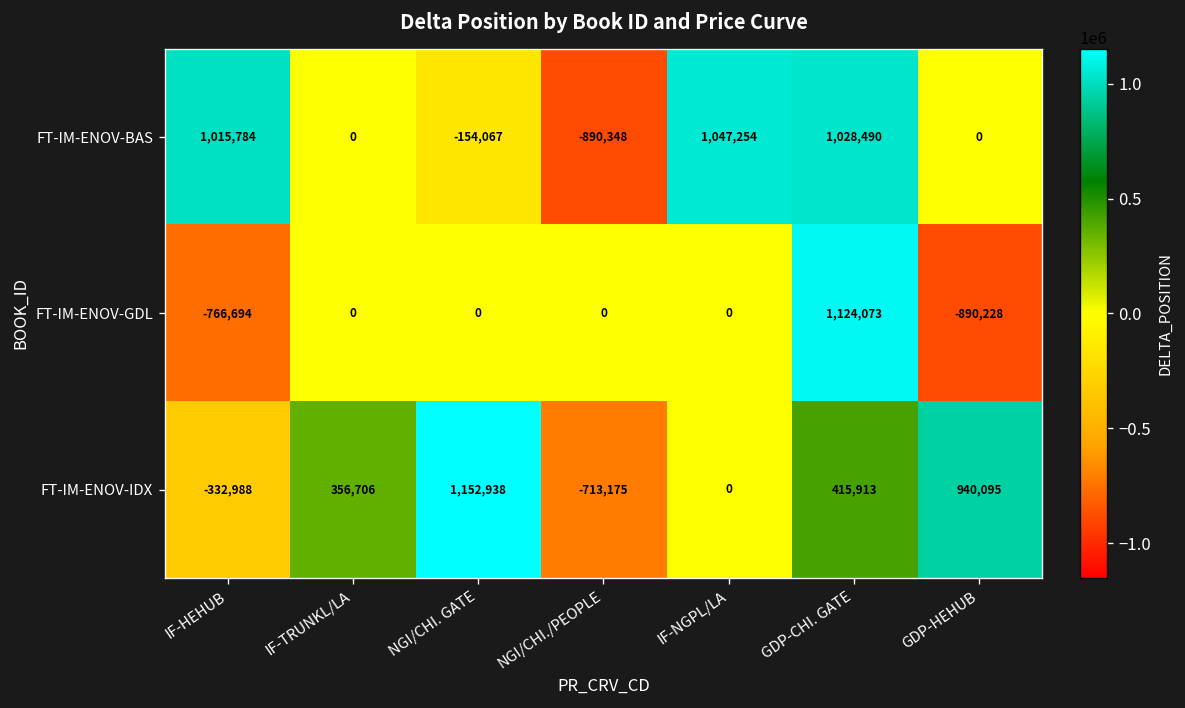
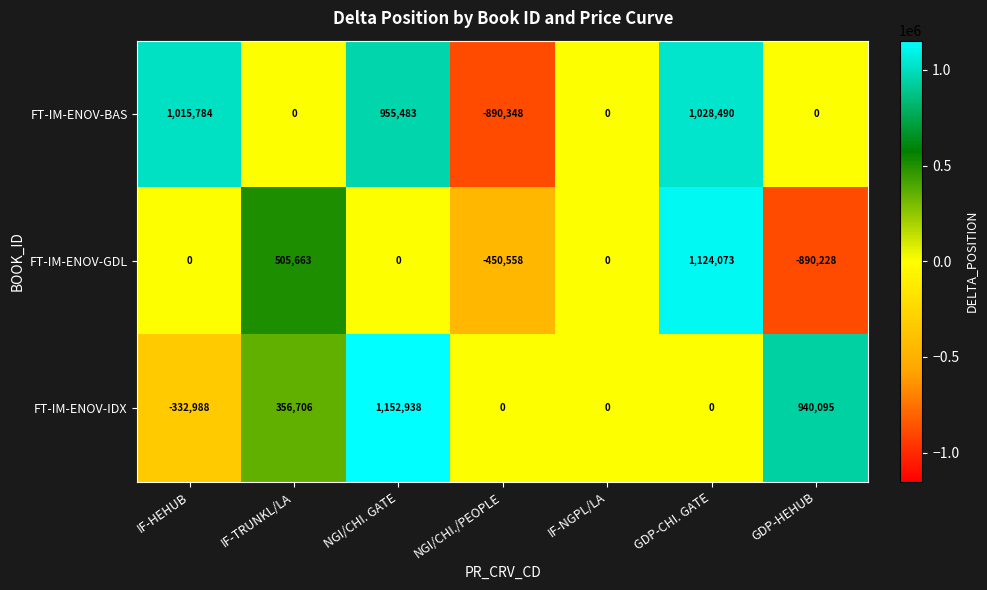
  {
    "FT-IM-ENOV-BAS": {
      "IF-HEHUB": "1,015,784",
      "IF-TRUNKL/LA": "0",
-     "NGI/CHI. GATE": "-154,067",
+     "NGI/CHI. GATE": "955,483",
      "NGI/CHI./PEOPLE": "-890,348",
-     "IF-NGPL/LA": "1,047,254",
+     "IF-NGPL/LA": "0",
      "GDP-CHI. GATE": "1,028,490",
      "GDP-HEHUB": "0"
    },
    "FT-IM-ENOV-GDL": {
-     "IF-HEHUB": "-766,694",
-     "IF-TRUNKL/LA": "0",
+     "IF-HEHUB": "0",
+     "IF-TRUNKL/LA": "505,663",
      "NGI/CHI. GATE": "0",
-     "NGI/CHI./PEOPLE": "0",
+     "NGI/CHI./PEOPLE": "-450,558",
      "IF-NGPL/LA": "0",
      "GDP-CHI. GATE": "1,124,073",
      "GDP-HEHUB": "-890,228"
    },
    "FT-IM-ENOV-IDX": {
      "IF-HEHUB": "-332,988",
      "IF-TRUNKL/LA": "356,706",
      "NGI/CHI. GATE": "1,152,938",
-     "NGI/CHI./PEOPLE": "-713,175",
+     "NGI/CHI./PEOPLE": "0",
      "IF-NGPL/LA": "0",
-     "GDP-CHI. GATE": "415,913",
+     "GDP-CHI. GATE": "0",
      "GDP-HEHUB": "940,095"
    }
  }
